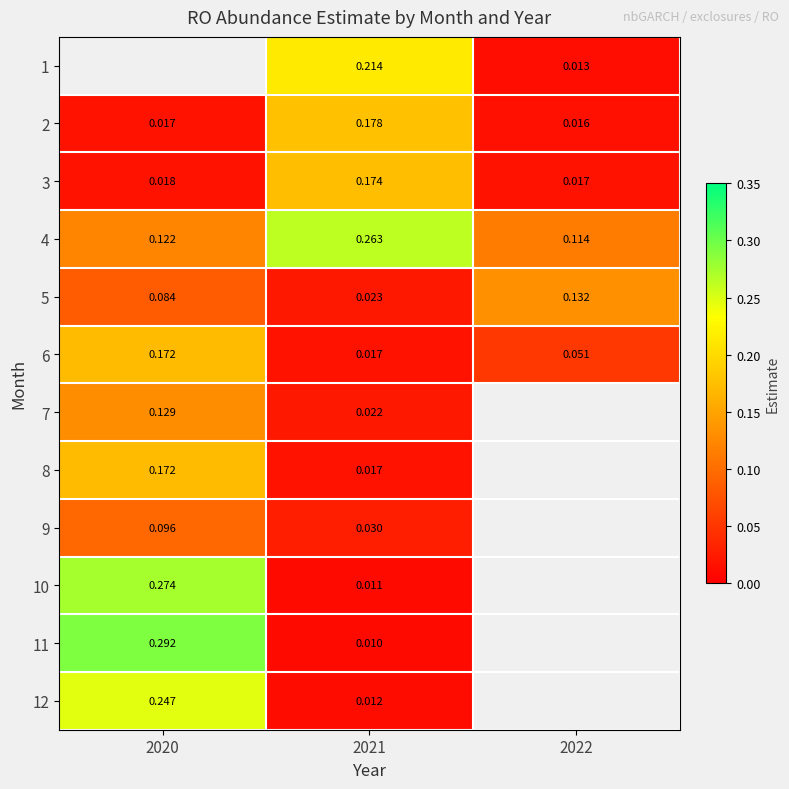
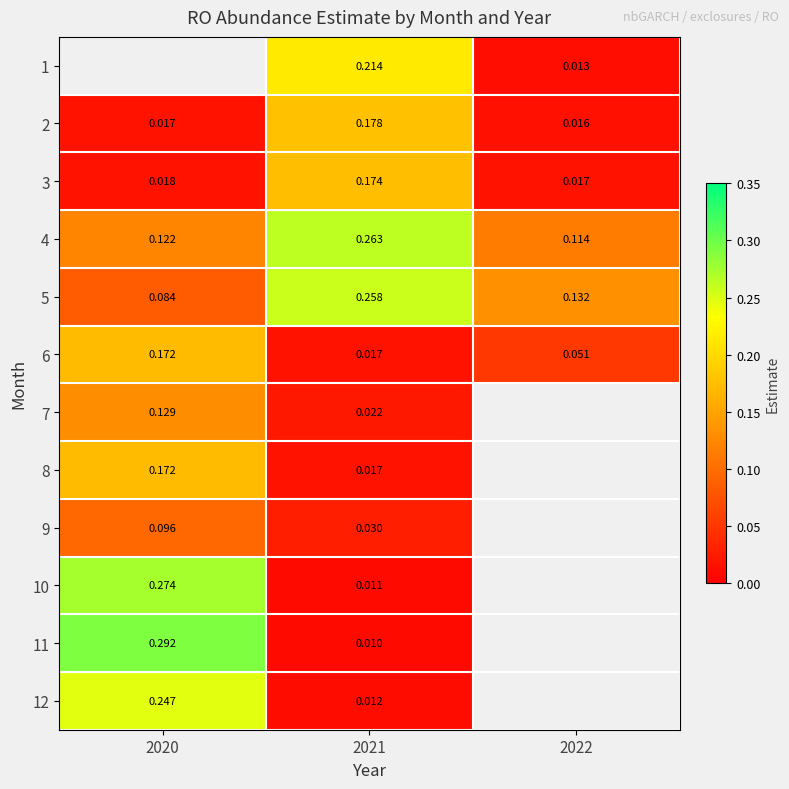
  {
    "1": {
      "2021": 0.214,
      "2022": 0.013
    },
    "2": {
      "2020": 0.017,
      "2021": 0.178,
      "2022": 0.016
    },
    "3": {
      "2020": 0.018,
      "2021": 0.174,
      "2022": 0.017
    },
    "4": {
      "2020": 0.122,
      "2021": 0.263,
      "2022": 0.114
    },
    "5": {
      "2020": 0.084,
-     "2021": 0.023,
+     "2021": 0.258,
      "2022": 0.132
    },
    "6": {
      "2020": 0.172,
      "2021": 0.017,
      "2022": 0.051
    },
    "7": {
      "2020": 0.129,
      "2021": 0.022
    },
    "8": {
      "2020": 0.172,
      "2021": 0.017
    },
    "9": {
      "2020": 0.096,
      "2021": 0.030
    },
    "10": {
      "2020": 0.274,
      "2021": 0.011
    },
    "11": {
      "2020": 0.292,
      "2021": 0.010
    },
    "12": {
      "2020": 0.247,
      "2021": 0.012
    }
  }
